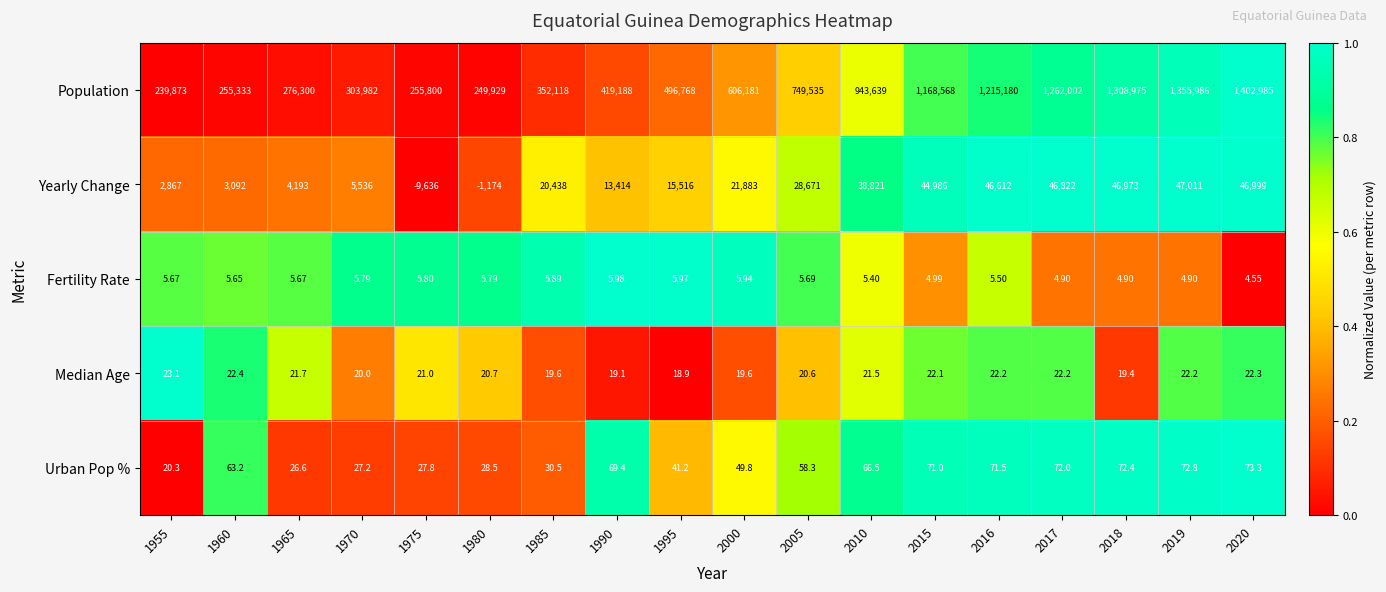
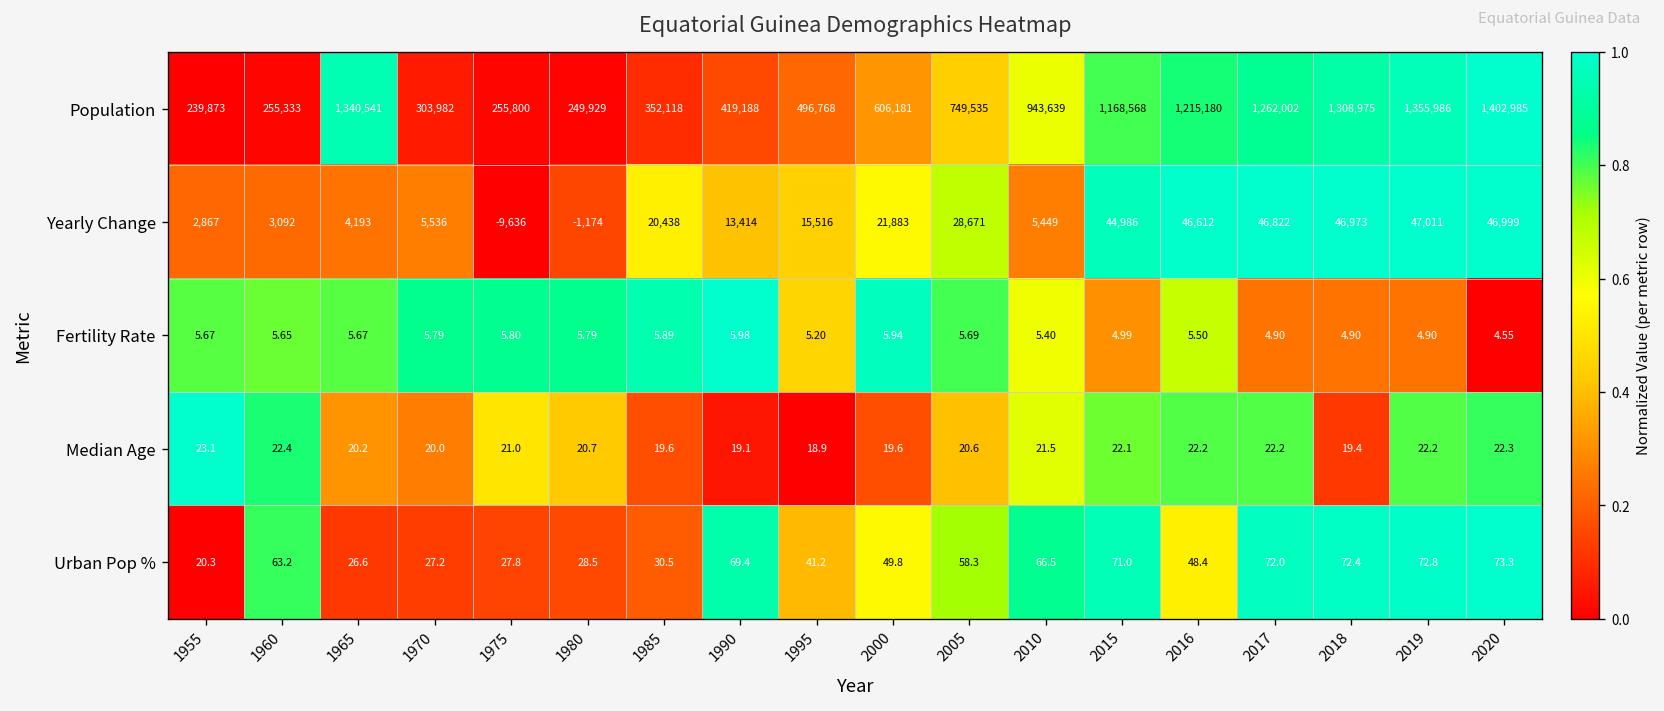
  {
    "Population": {
      "1955": "239,873",
      "1960": "255,333",
-     "1965": "276,300",
+     "1965": "1,340,541",
      "1970": "303,982",
      "1975": "255,800",
      "1980": "249,929",
      "1985": "352,118",
      "1990": "419,188",
      "1995": "496,768",
      "2000": "606,181",
      "2005": "749,535",
      "2010": "943,639",
      "2015": "1,168,568",
      "2016": "1,215,180",
      "2017": "1,262,002",
      "2018": "1,308,975",
      "2019": "1,355,986",
      "2020": "1,402,985"
    },
    "Yearly Change": {
      "1955": "2,867",
      "1960": "3,092",
      "1965": "4,193",
      "1970": "5,536",
      "1975": "-9,636",
      "1980": "-1,174",
      "1985": "20,438",
      "1990": "13,414",
      "1995": "15,516",
      "2000": "21,883",
      "2005": "28,671",
-     "2010": "38,821",
+     "2010": "5,449",
      "2015": "44,986",
      "2016": "46,612",
      "2017": "46,822",
      "2018": "46,973",
      "2019": "47,011",
      "2020": "46,999"
    },
    "Fertility Rate": {
      "1955": "5.67",
      "1960": "5.65",
      "1965": "5.67",
      "1970": "5.79",
      "1975": "5.80",
      "1980": "5.79",
      "1985": "5.89",
      "1990": "5.98",
-     "1995": "5.97",
+     "1995": "5.20",
      "2000": "5.94",
      "2005": "5.69",
      "2010": "5.40",
      "2015": "4.99",
      "2016": "5.50",
      "2017": "4.90",
      "2018": "4.90",
      "2019": "4.90",
      "2020": "4.55"
    },
    "Median Age": {
      "1955": "23.1",
      "1960": "22.4",
-     "1965": "21.7",
+     "1965": "20.2",
      "1970": "20.0",
      "1975": "21.0",
      "1980": "20.7",
      "1985": "19.6",
      "1990": "19.1",
      "1995": "18.9",
      "2000": "19.6",
      "2005": "20.6",
      "2010": "21.5",
      "2015": "22.1",
      "2016": "22.2",
      "2017": "22.2",
      "2018": "19.4",
      "2019": "22.2",
      "2020": "22.3"
    },
    "Urban Pop %": {
      "1955": "20.3",
      "1960": "63.2",
      "1965": "26.6",
      "1970": "27.2",
      "1975": "27.8",
      "1980": "28.5",
      "1985": "30.5",
      "1990": "69.4",
      "1995": "41.2",
      "2000": "49.8",
      "2005": "58.3",
      "2010": "66.5",
      "2015": "71.0",
-     "2016": "71.5",
+     "2016": "48.4",
      "2017": "72.0",
      "2018": "72.4",
      "2019": "72.8",
      "2020": "73.3"
    }
  }
